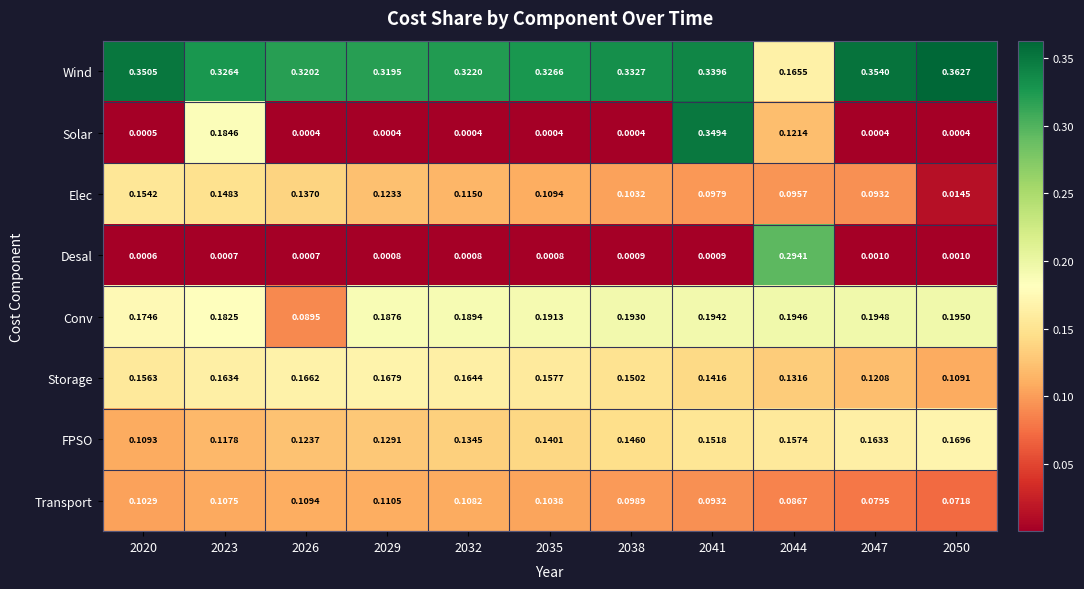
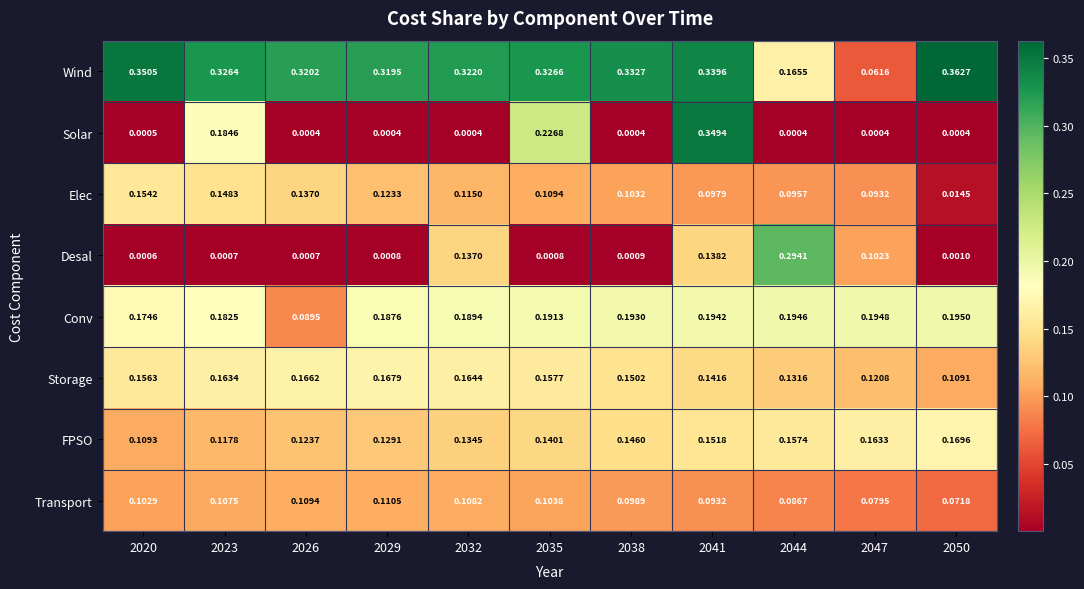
  {
    "Wind": {
      "2020": 0.3505,
      "2023": 0.3264,
      "2026": 0.3202,
      "2029": 0.3195,
      "2032": 0.3220,
      "2035": 0.3266,
      "2038": 0.3327,
      "2041": 0.3396,
      "2044": 0.1655,
-     "2047": 0.3540,
+     "2047": 0.0616,
      "2050": 0.3627
    },
    "Solar": {
      "2020": 0.0005,
      "2023": 0.1846,
      "2026": 0.0004,
      "2029": 0.0004,
      "2032": 0.0004,
-     "2035": 0.0004,
+     "2035": 0.2268,
      "2038": 0.0004,
      "2041": 0.3494,
-     "2044": 0.1214,
+     "2044": 0.0004,
      "2047": 0.0004,
      "2050": 0.0004
    },
    "Elec": {
      "2020": 0.1542,
      "2023": 0.1483,
      "2026": 0.1370,
      "2029": 0.1233,
      "2032": 0.1150,
      "2035": 0.1094,
      "2038": 0.1032,
      "2041": 0.0979,
      "2044": 0.0957,
      "2047": 0.0932,
      "2050": 0.0145
    },
    "Desal": {
      "2020": 0.0006,
      "2023": 0.0007,
      "2026": 0.0007,
      "2029": 0.0008,
-     "2032": 0.0008,
+     "2032": 0.1370,
      "2035": 0.0008,
      "2038": 0.0009,
-     "2041": 0.0009,
+     "2041": 0.1382,
      "2044": 0.2941,
-     "2047": 0.0010,
+     "2047": 0.1023,
      "2050": 0.0010
    },
    "Conv": {
      "2020": 0.1746,
      "2023": 0.1825,
      "2026": 0.0895,
      "2029": 0.1876,
      "2032": 0.1894,
      "2035": 0.1913,
      "2038": 0.1930,
      "2041": 0.1942,
      "2044": 0.1946,
      "2047": 0.1948,
      "2050": 0.1950
    },
    "Storage": {
      "2020": 0.1563,
      "2023": 0.1634,
      "2026": 0.1662,
      "2029": 0.1679,
      "2032": 0.1644,
      "2035": 0.1577,
      "2038": 0.1502,
      "2041": 0.1416,
      "2044": 0.1316,
      "2047": 0.1208,
      "2050": 0.1091
    },
    "FPSO": {
      "2020": 0.1093,
      "2023": 0.1178,
      "2026": 0.1237,
      "2029": 0.1291,
      "2032": 0.1345,
      "2035": 0.1401,
      "2038": 0.1460,
      "2041": 0.1518,
      "2044": 0.1574,
      "2047": 0.1633,
      "2050": 0.1696
    },
    "Transport": {
      "2020": 0.1029,
      "2023": 0.1075,
      "2026": 0.1094,
      "2029": 0.1105,
      "2032": 0.1082,
      "2035": 0.1038,
      "2038": 0.0989,
      "2041": 0.0932,
      "2044": 0.0867,
      "2047": 0.0795,
      "2050": 0.0718
    }
  }
